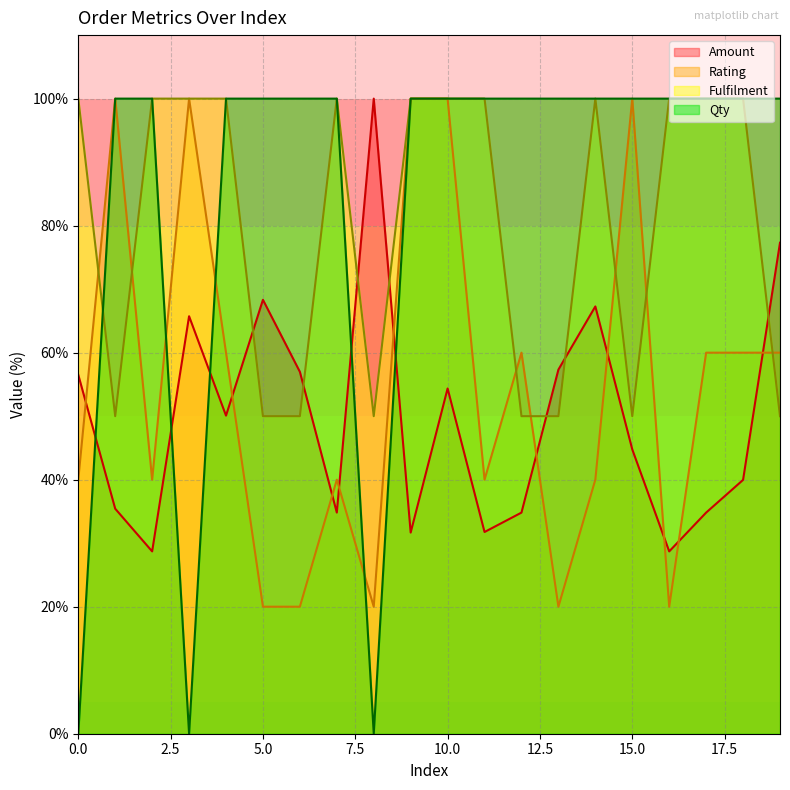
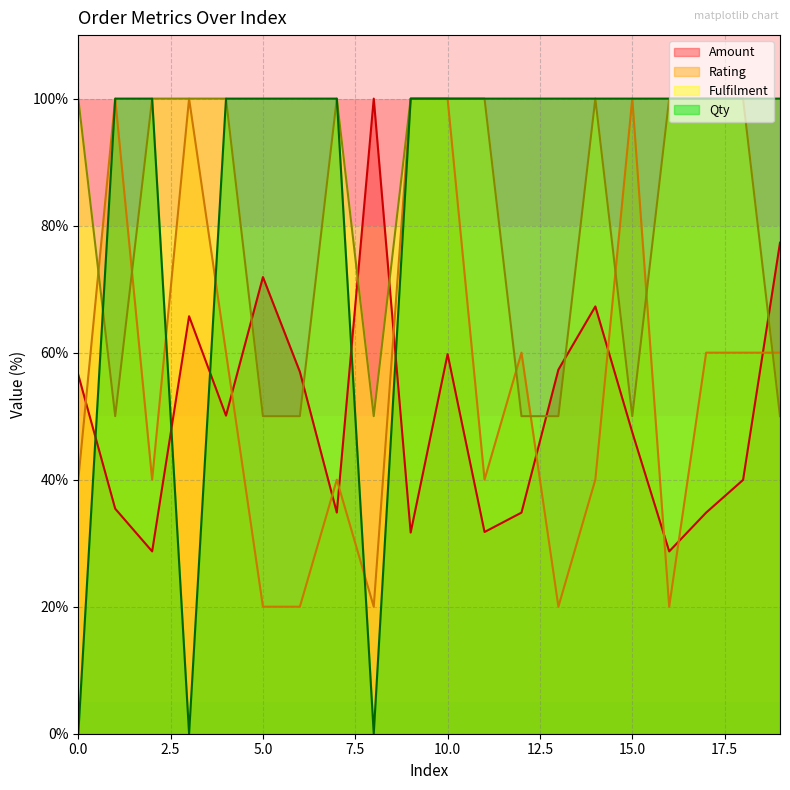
  {
    "Amount": {
      "0.0": "57%",
-     "5.0": "68%",
-     "10.0": "54%",
-     "15.0": "45%"
+     "5.0": "72%",
+     "10.0": "60%",
+     "15.0": "47%"
    },
    "Rating": {
      "0.0": "40%",
      "5.0": "20%"
    },
    "Fulfilment": {
      "0.0": "100%",
      "5.0": "50%",
      "15.0": "50%"
    },
    "Qty": {
      "0.0": "0%",
      "5.0": "100%"
    }
  }
